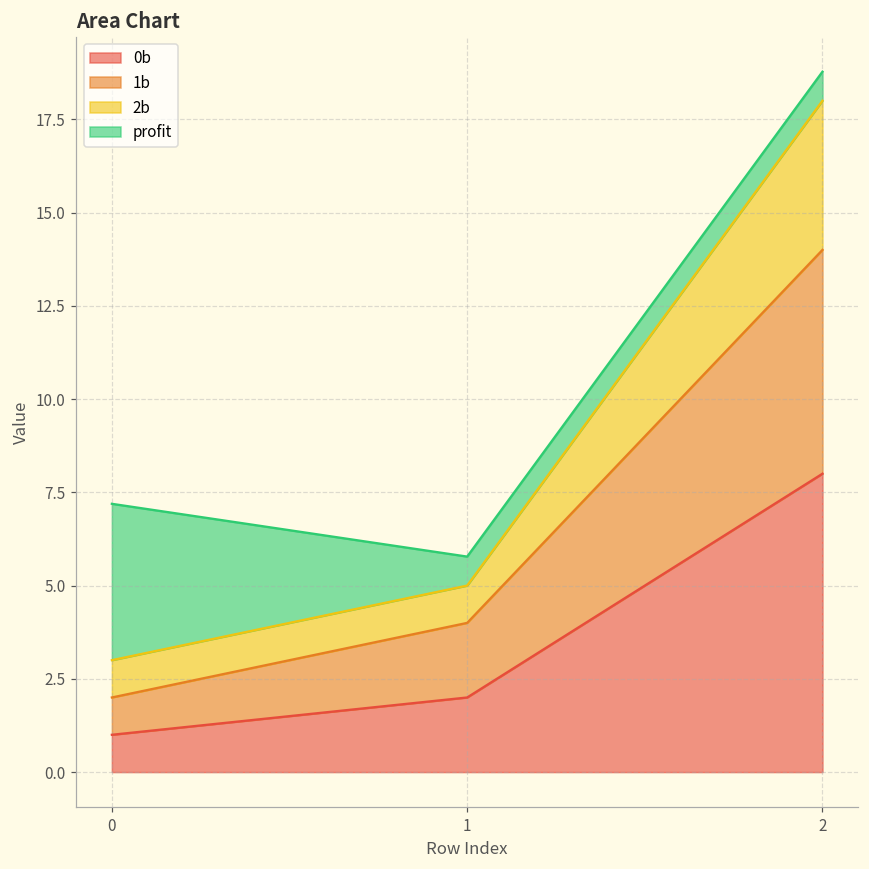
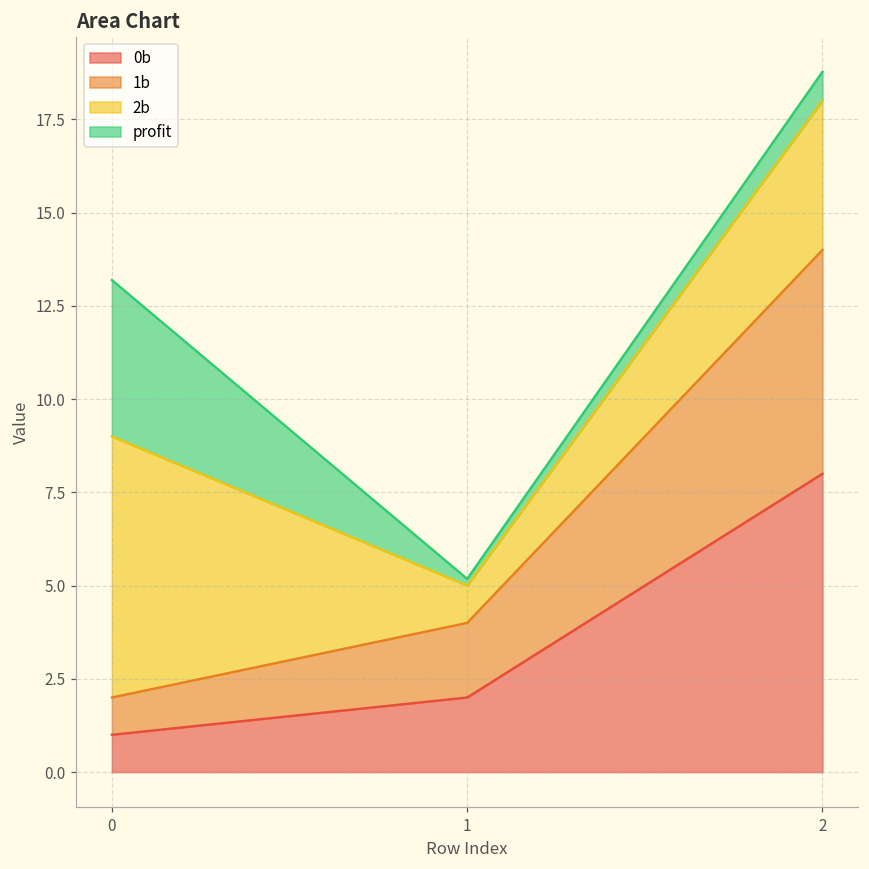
  {
    "2b": {
-     "0": 1,
+     "0": 7,
      "1": 1,
      "2": 4
    },
    "profit": {
      "0": 4.2,
-     "1": 0.8,
+     "1": 0.2,
      "2": 0.8
    }
  }
